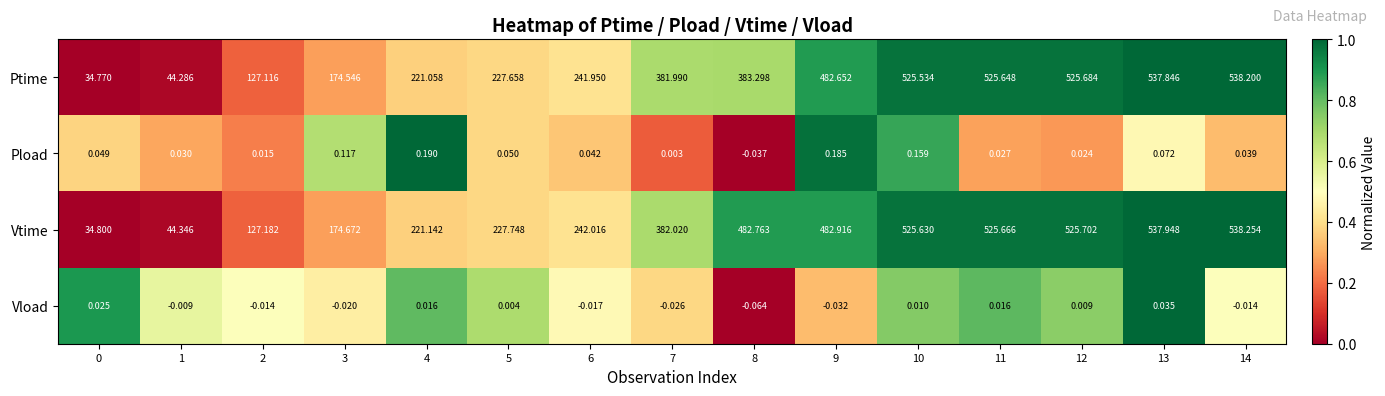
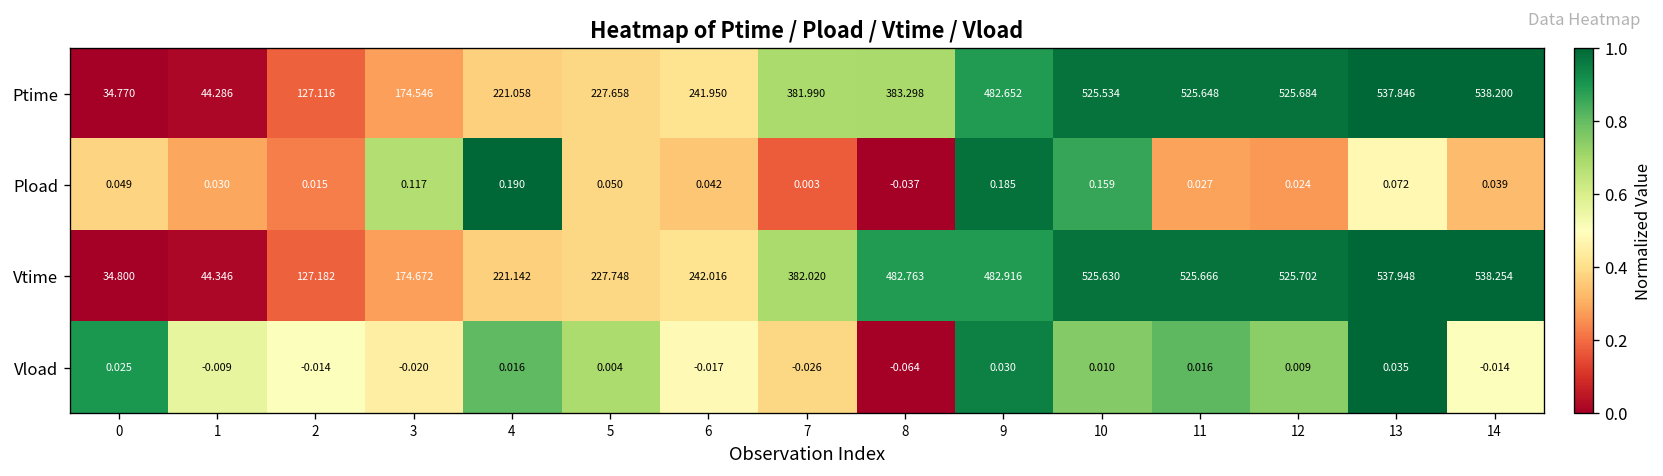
  {
    "Ptime": {
      "0": 34.770,
      "1": 44.286,
      "2": 127.116,
      "3": 174.546,
      "4": 221.058,
      "5": 227.658,
      "6": 241.950,
      "7": 381.990,
      "8": 383.298,
      "9": 482.652,
      "10": 525.534,
      "11": 525.648,
      "12": 525.684,
      "13": 537.846,
      "14": 538.200
    },
    "Pload": {
      "0": 0.049,
      "1": 0.030,
      "2": 0.015,
      "3": 0.117,
      "4": 0.190,
      "5": 0.050,
      "6": 0.042,
      "7": 0.003,
      "8": -0.037,
      "9": 0.185,
      "10": 0.159,
      "11": 0.027,
      "12": 0.024,
      "13": 0.072,
      "14": 0.039
    },
    "Vtime": {
      "0": 34.800,
      "1": 44.346,
      "2": 127.182,
      "3": 174.672,
      "4": 221.142,
      "5": 227.748,
      "6": 242.016,
      "7": 382.020,
      "8": 482.763,
      "9": 482.916,
      "10": 525.630,
      "11": 525.666,
      "12": 525.702,
      "13": 537.948,
      "14": 538.254
    },
    "Vload": {
      "0": 0.025,
      "1": -0.009,
      "2": -0.014,
      "3": -0.020,
      "4": 0.016,
      "5": 0.004,
      "6": -0.017,
      "7": -0.026,
      "8": -0.064,
-     "9": -0.032,
+     "9": 0.030,
      "10": 0.010,
      "11": 0.016,
      "12": 0.009,
      "13": 0.035,
      "14": -0.014
    }
  }
